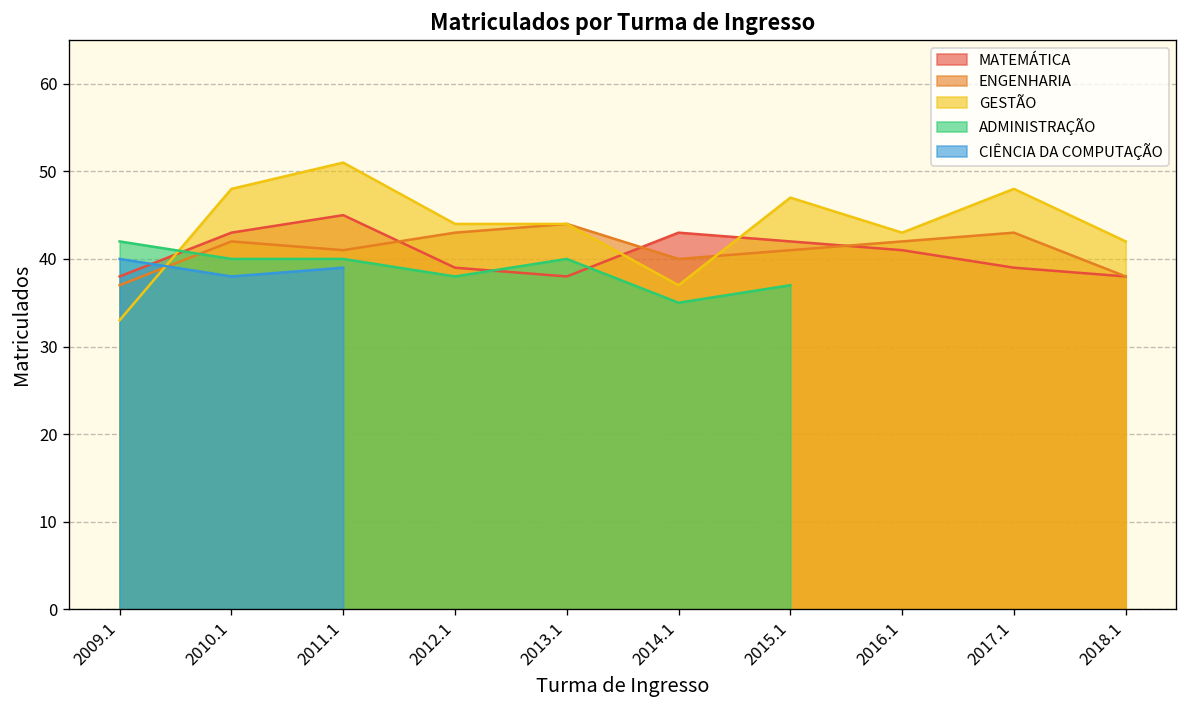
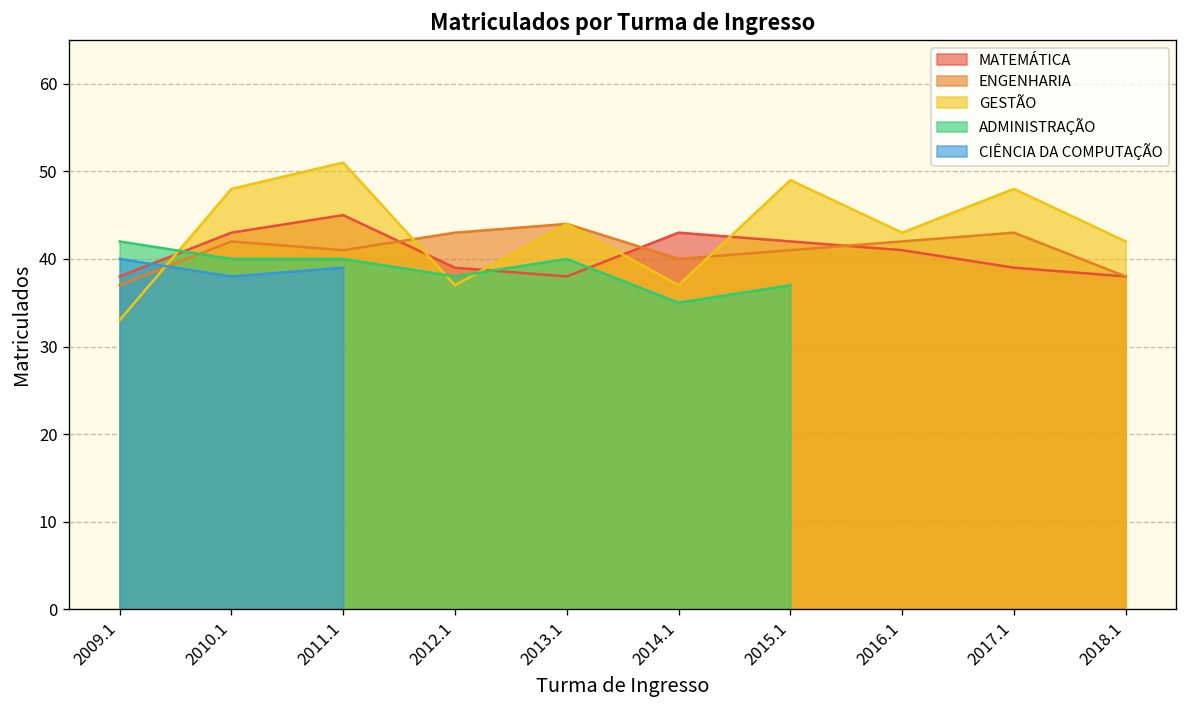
  {
    "GESTÃO": {
      "2009.1": 33,
      "2010.1": 48,
      "2011.1": 51,
-     "2012.1": 44,
+     "2012.1": 37,
      "2014.1": 37,
-     "2015.1": 47,
+     "2015.1": 49,
      "2016.1": 43,
      "2017.1": 48,
      "2018.1": 42
    },
    "ADMINISTRAÇÃO": {
      "2009.1": 42,
      "2010.1": 40,
      "2011.1": 40,
      "2012.1": 38,
      "2013.1": 40,
      "2014.1": 35,
      "2015.1": 37
    },
    "CIÊNCIA DA COMPUTAÇÃO": {
      "2009.1": 40,
      "2010.1": 38,
      "2011.1": 39
    }
  }
